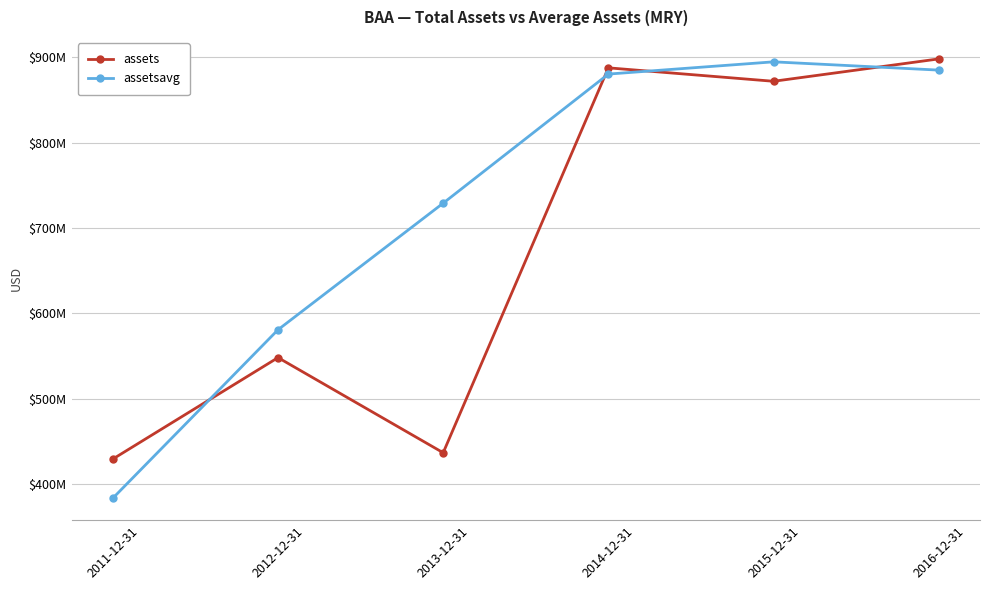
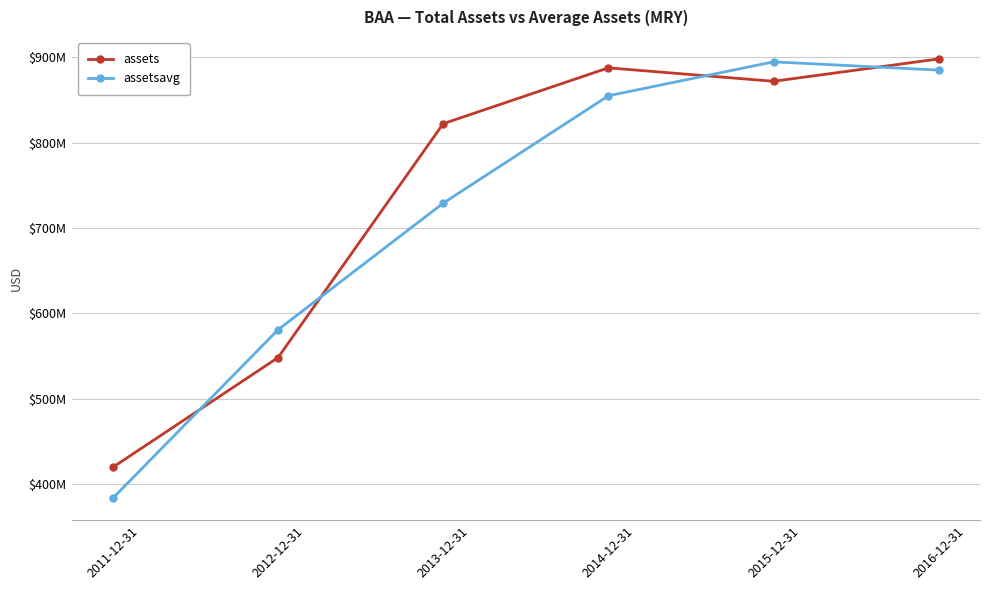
  {
    "assets": {
-     "2011-12-31": "$430000000",
+     "2011-12-31": "$420000000",
      "2012-12-31": "$550000000",
-     "2013-12-31": "$440000000",
+     "2013-12-31": "$820000000",
      "2014-12-31": "$890000000",
      "2015-12-31": "$870000000",
      "2016-12-31": "$900000000"
    },
    "assetsavg": {
      "2011-12-31": "$380000000",
      "2012-12-31": "$580000000",
      "2013-12-31": "$730000000",
-     "2014-12-31": "$880000000",
+     "2014-12-31": "$850000000",
      "2015-12-31": "$890000000",
      "2016-12-31": "$880000000"
    }
  }
